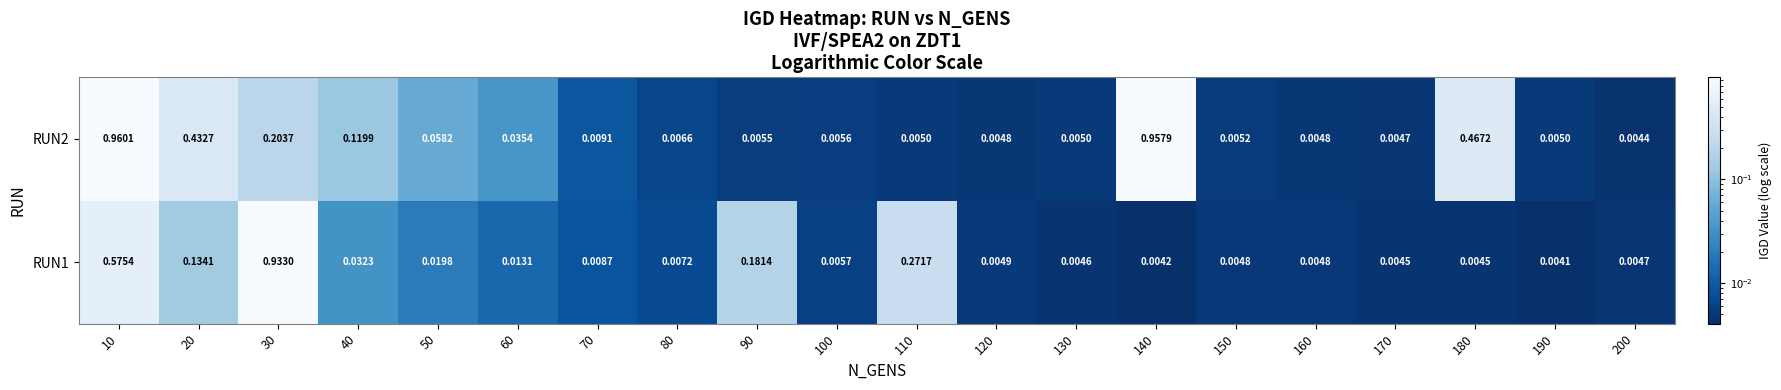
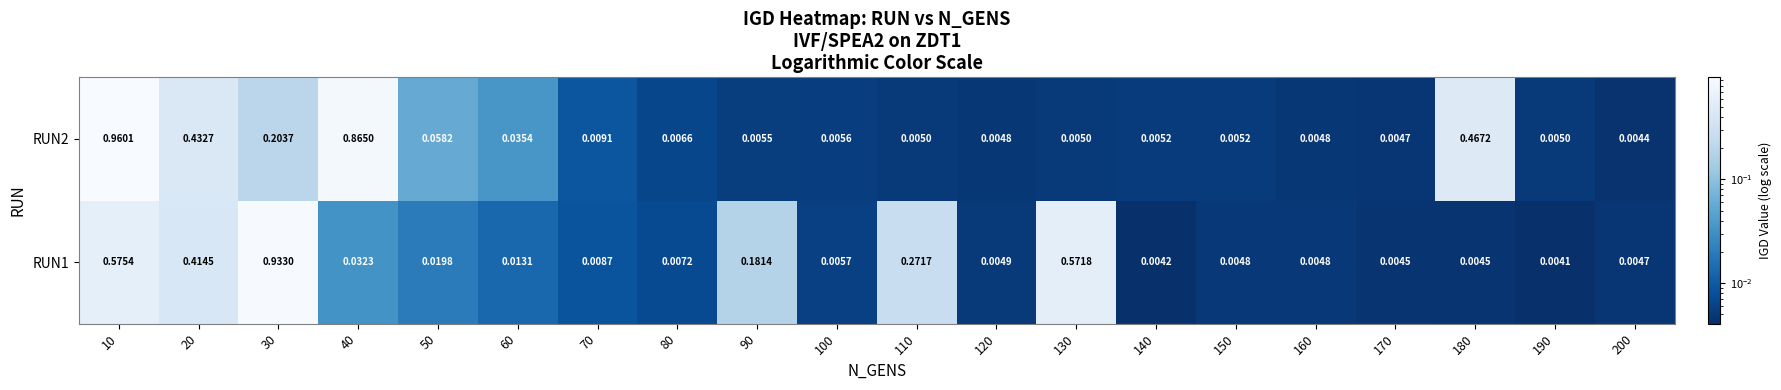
  {
    "RUN2": {
      "10": 0.9601,
      "20": 0.4327,
      "30": 0.2037,
-     "40": 0.1199,
+     "40": 0.8650,
      "50": 0.0582,
      "60": 0.0354,
      "70": 0.0091,
      "80": 0.0066,
      "90": 0.0055,
      "100": 0.0056,
      "110": 0.0050,
      "120": 0.0048,
      "130": 0.0050,
-     "140": 0.9579,
+     "140": 0.0052,
      "150": 0.0052,
      "160": 0.0048,
      "170": 0.0047,
      "180": 0.4672,
      "190": 0.0050,
      "200": 0.0044
    },
    "RUN1": {
      "10": 0.5754,
-     "20": 0.1341,
+     "20": 0.4145,
      "30": 0.9330,
      "40": 0.0323,
      "50": 0.0198,
      "60": 0.0131,
      "70": 0.0087,
      "80": 0.0072,
      "90": 0.1814,
      "100": 0.0057,
      "110": 0.2717,
      "120": 0.0049,
-     "130": 0.0046,
+     "130": 0.5718,
      "140": 0.0042,
      "150": 0.0048,
      "160": 0.0048,
      "170": 0.0045,
      "180": 0.0045,
      "190": 0.0041,
      "200": 0.0047
    }
  }
